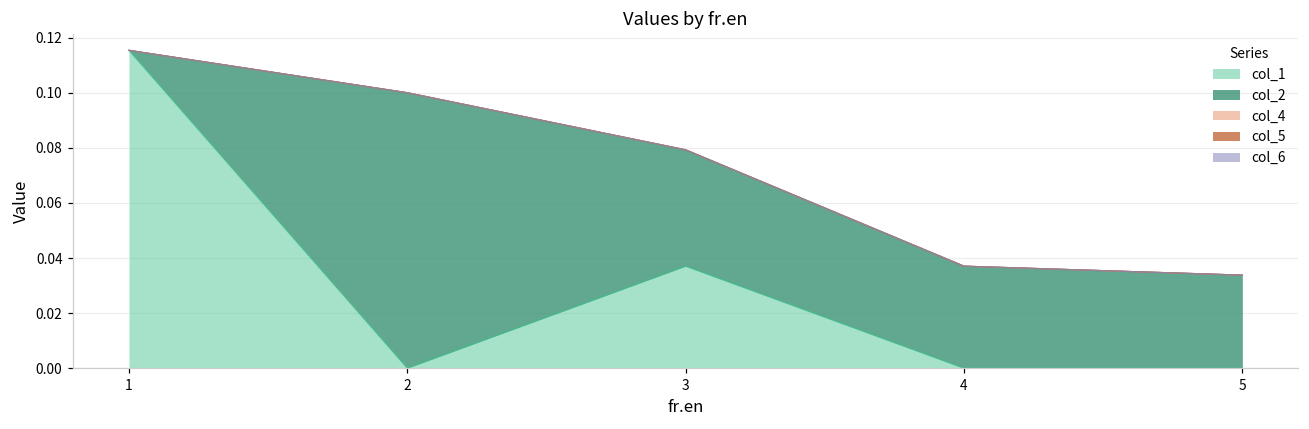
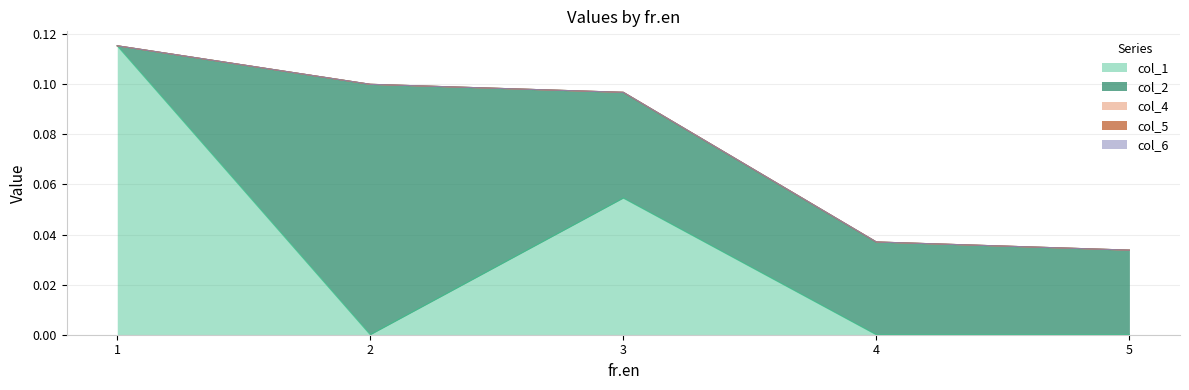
  {
    "col_1": {
      "2": 0.000,
-     "3": 0.037,
+     "3": 0.055,
      "4": 0.000,
      "5": 0.000
    }
  }
